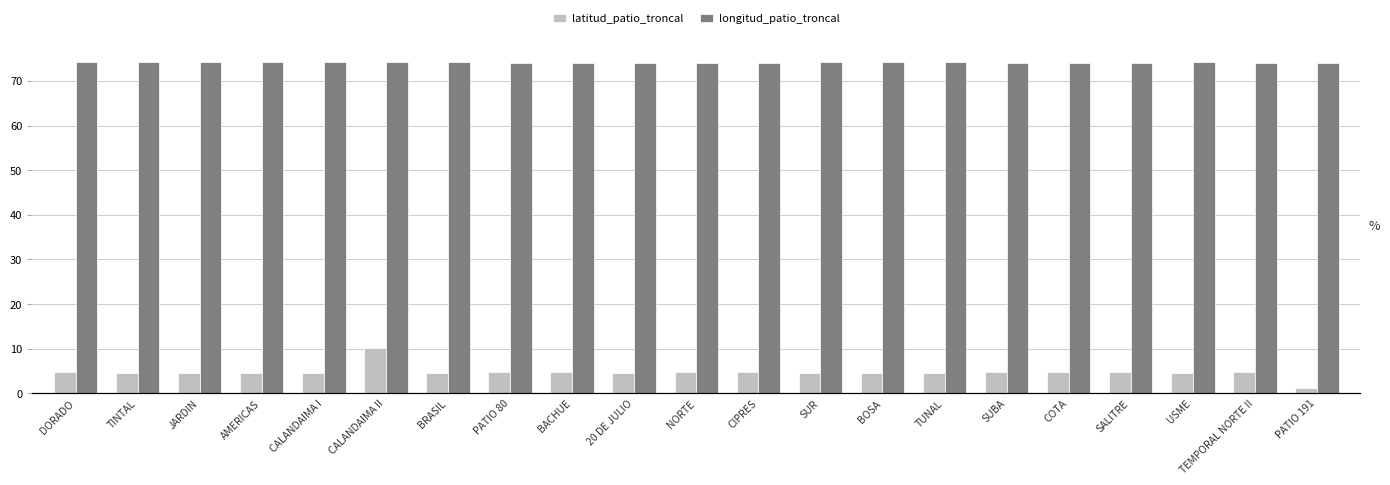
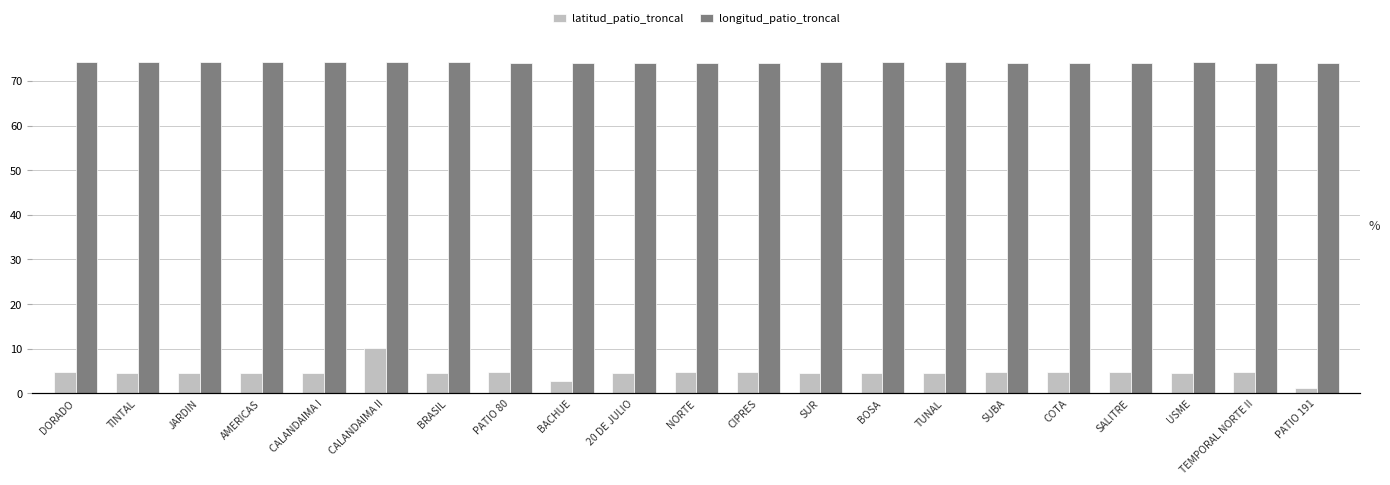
  {
    "latitud_patio_troncal": {
      "DORADO": 5,
      "TINTAL": 5,
      "JARDIN": 5,
      "AMERICAS": 5,
      "CALANDAIMA I": 5,
      "CALANDAIMA II": 10,
      "BRASIL": 5,
      "PATIO 80": 5,
-     "BACHUE": 5,
+     "BACHUE": 3,
      "20 DE JULIO": 5,
      "NORTE": 5,
      "CIPRES": 5,
      "SUR": 5,
      "BOSA": 5,
      "TUNAL": 5,
      "SUBA": 5,
      "COTA": 5,
      "SALITRE": 5,
      "USME": 5,
      "TEMPORAL NORTE II": 5,
      "PATIO 191": 1
    },
    "longitud_patio_troncal": {
      "DORADO": 74,
      "TINTAL": 74,
      "JARDIN": 74,
      "AMERICAS": 74,
      "CALANDAIMA I": 74,
      "CALANDAIMA II": 74,
      "BRASIL": 74,
      "PATIO 80": 74,
      "BACHUE": 74,
      "20 DE JULIO": 74,
      "NORTE": 74,
      "CIPRES": 74,
      "SUR": 74,
      "BOSA": 74,
      "TUNAL": 74,
      "SUBA": 74,
      "COTA": 74,
      "SALITRE": 74,
      "USME": 74,
      "TEMPORAL NORTE II": 74,
      "PATIO 191": 74
    }
  }
